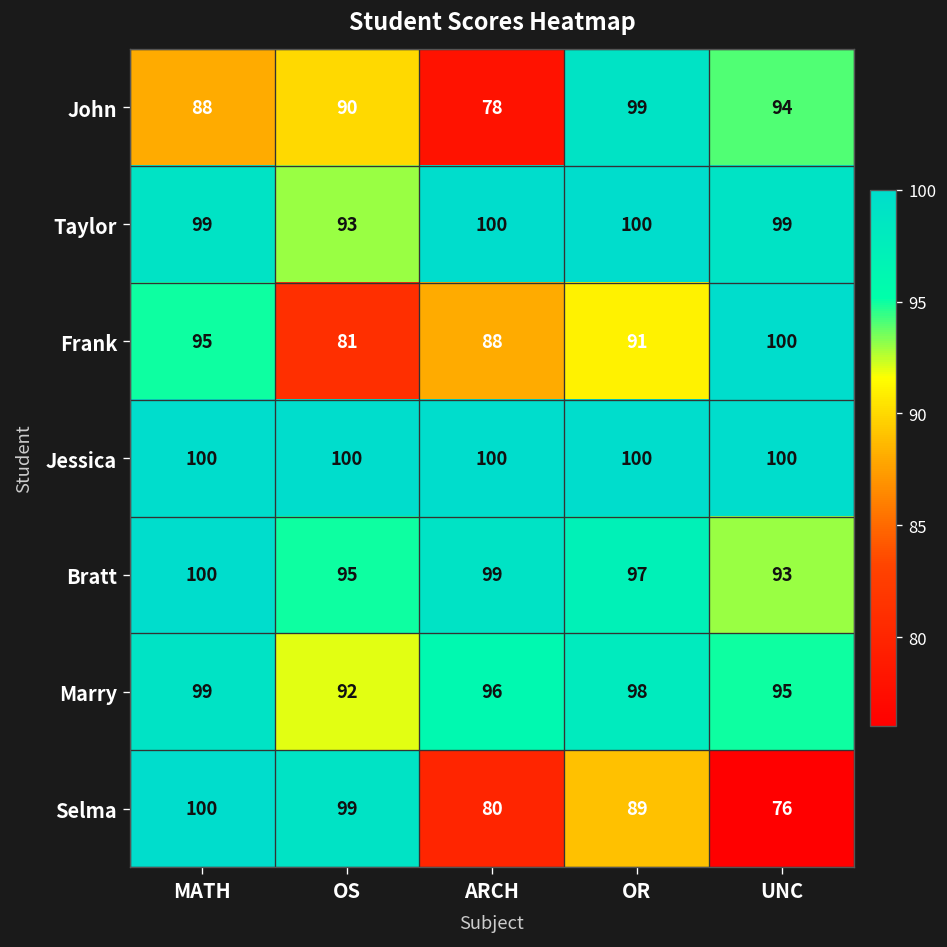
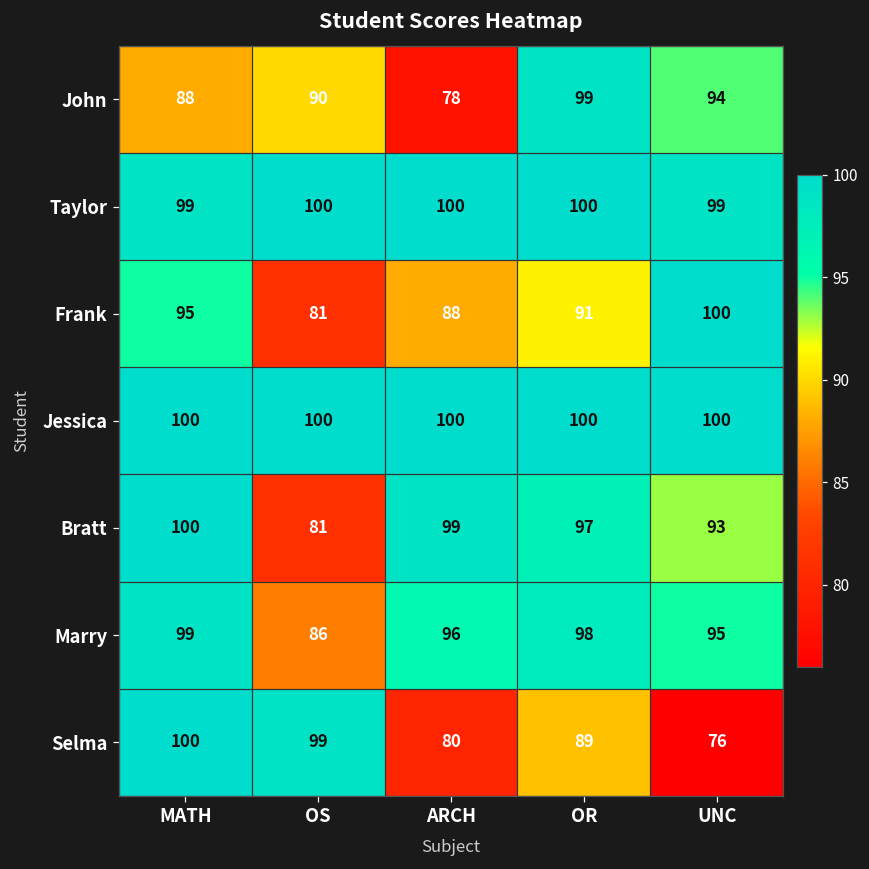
  {
    "John": {
      "MATH": 88,
      "OS": 90,
      "ARCH": 78,
      "OR": 99,
      "UNC": 94
    },
    "Taylor": {
      "MATH": 99,
-     "OS": 93,
+     "OS": 100,
      "ARCH": 100,
      "OR": 100,
      "UNC": 99
    },
    "Frank": {
      "MATH": 95,
      "OS": 81,
      "ARCH": 88,
      "OR": 91,
      "UNC": 100
    },
    "Jessica": {
      "MATH": 100,
      "OS": 100,
      "ARCH": 100,
      "OR": 100,
      "UNC": 100
    },
    "Bratt": {
      "MATH": 100,
-     "OS": 95,
+     "OS": 81,
      "ARCH": 99,
      "OR": 97,
      "UNC": 93
    },
    "Marry": {
      "MATH": 99,
-     "OS": 92,
+     "OS": 86,
      "ARCH": 96,
      "OR": 98,
      "UNC": 95
    },
    "Selma": {
      "MATH": 100,
      "OS": 99,
      "ARCH": 80,
      "OR": 89,
      "UNC": 76
    }
  }
